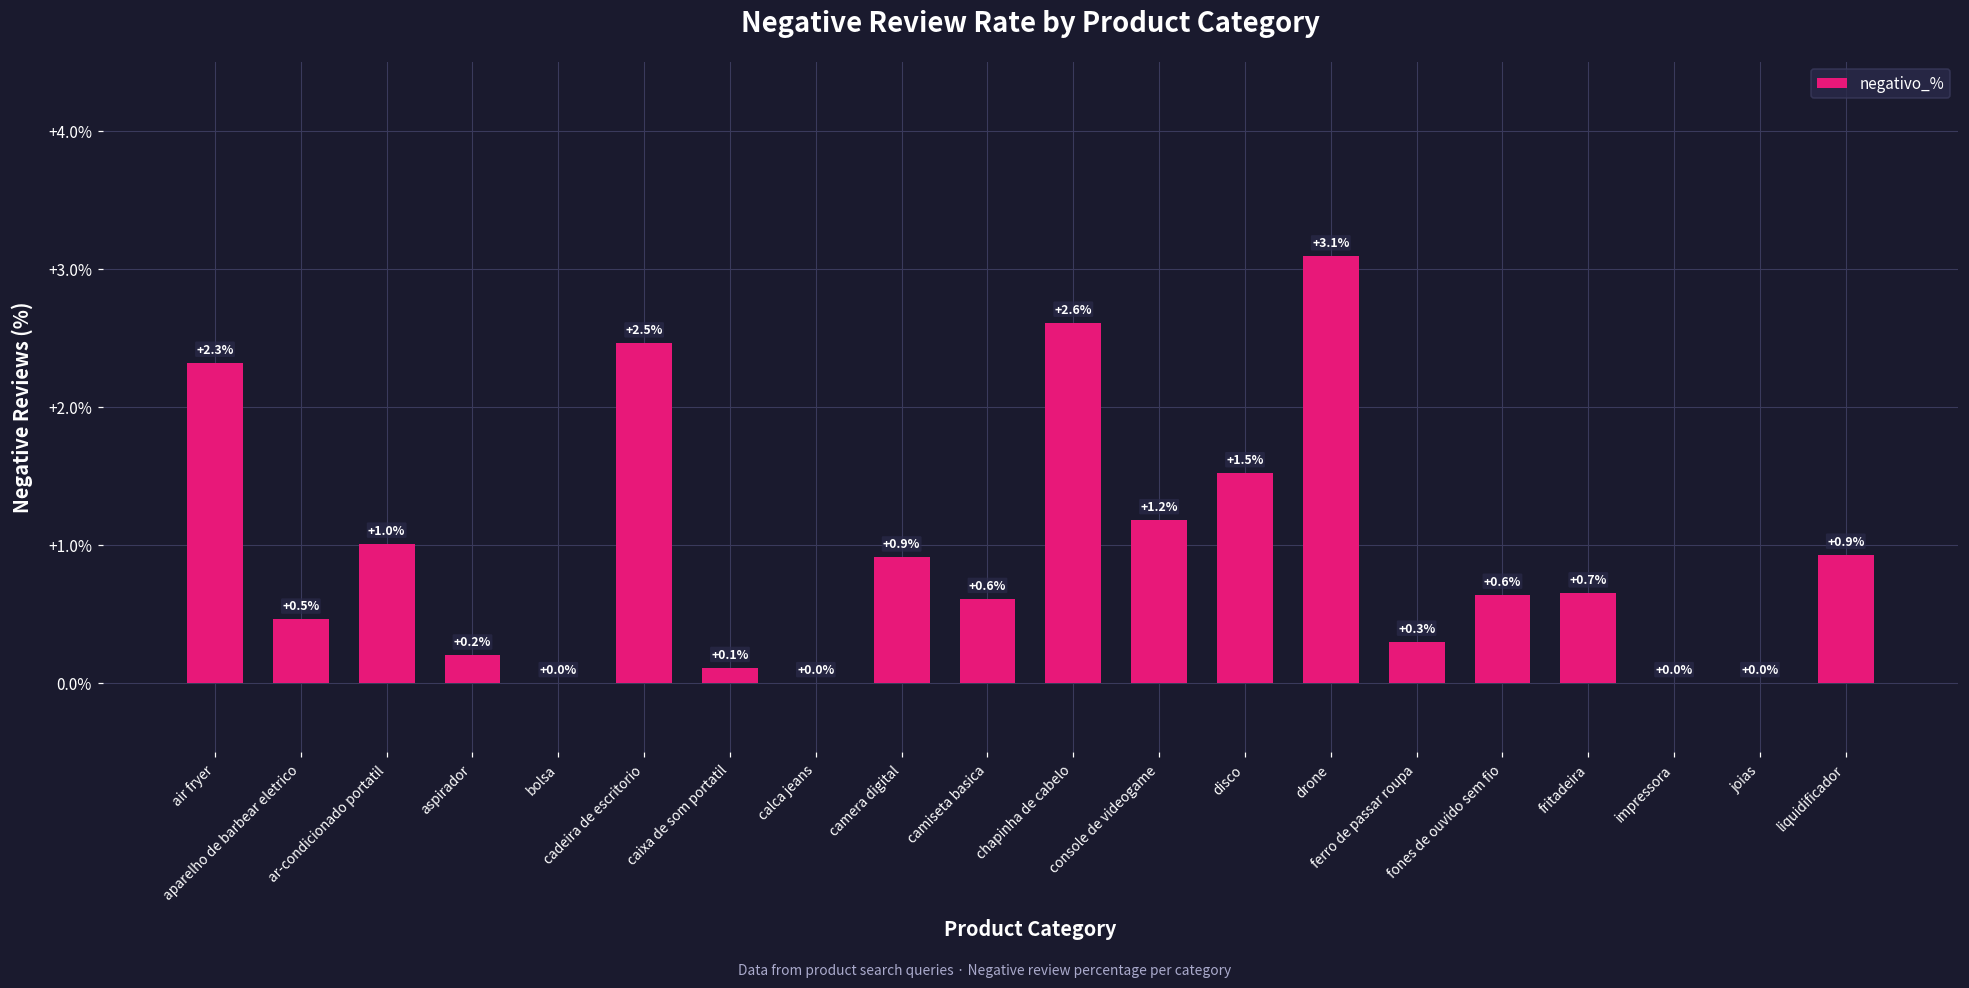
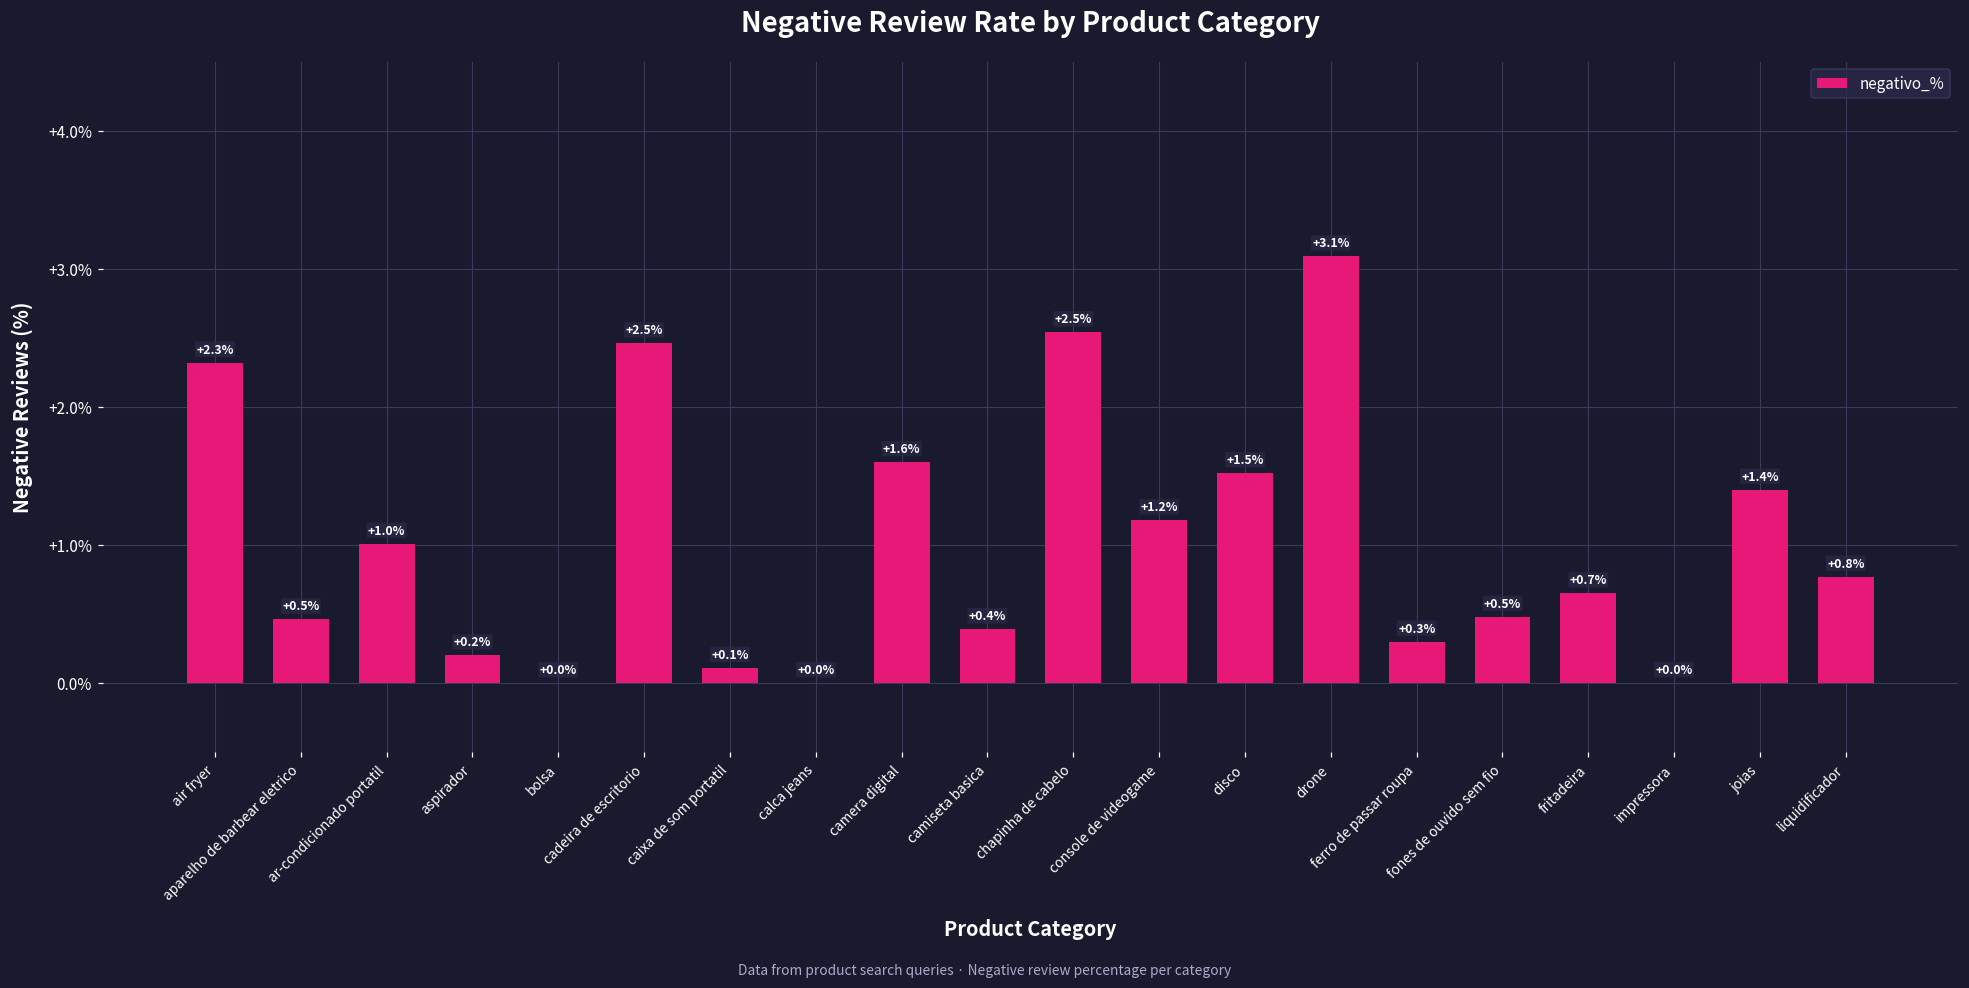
  {
-   "camera digital": "+0.9%",
-   "camiseta basica": "+0.6%",
-   "chapinha de cabelo": "+2.6%",
-   "fones de ouvido sem fio": "+0.6%",
-   "joias": "+0.0%",
-   "liquidificador": "+0.9%"
+   "camera digital": "+1.6%",
+   "camiseta basica": "+0.4%",
+   "chapinha de cabelo": "+2.5%",
+   "fones de ouvido sem fio": "+0.5%",
+   "joias": "+1.4%",
+   "liquidificador": "+0.8%"
  }
